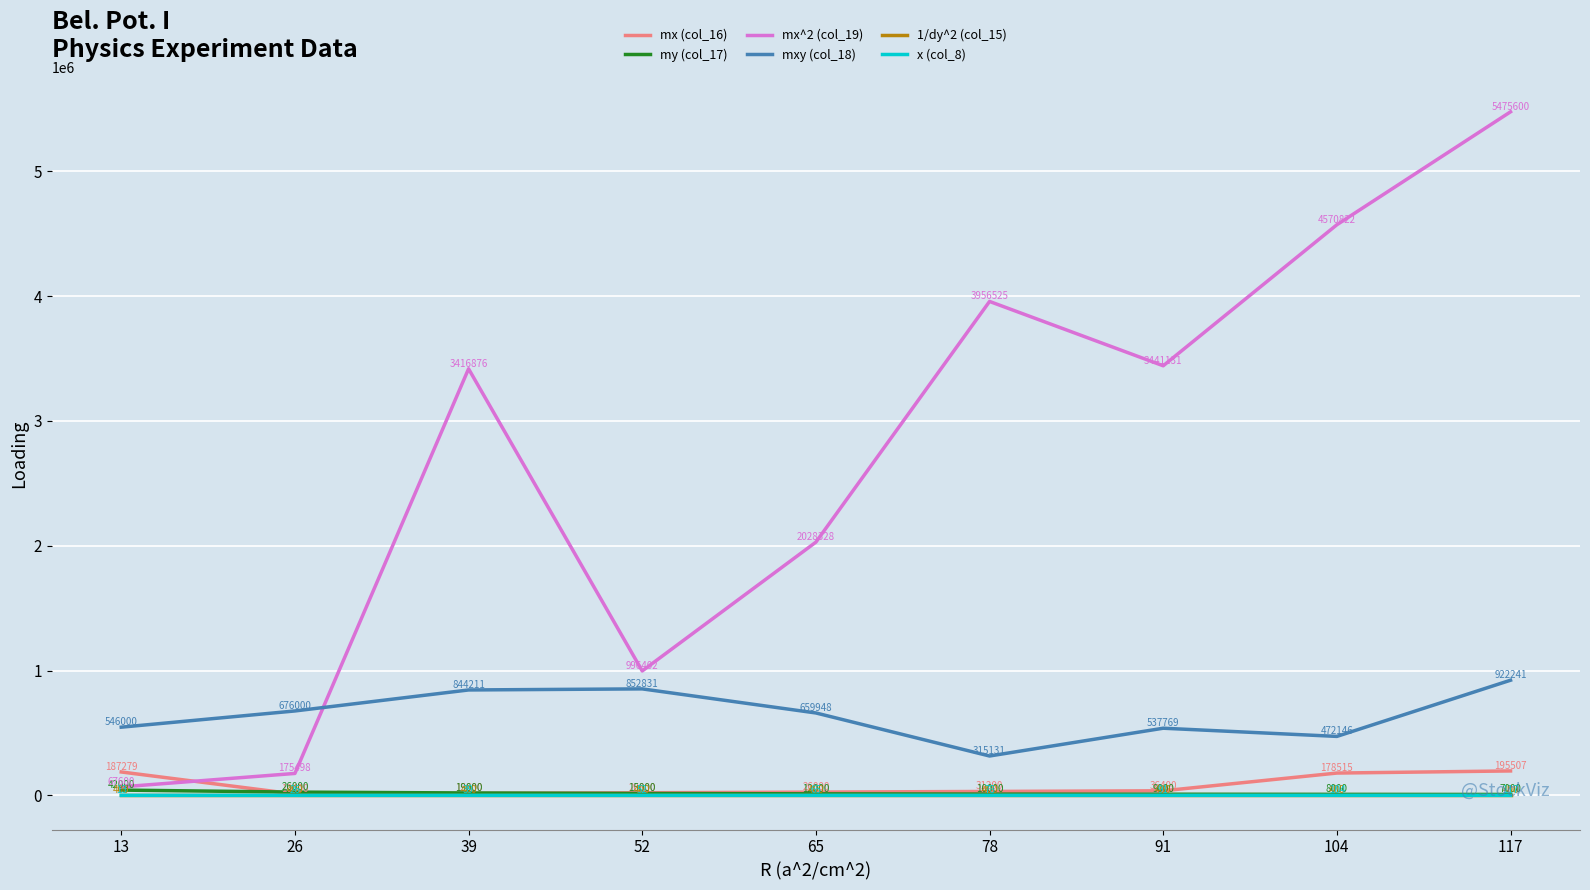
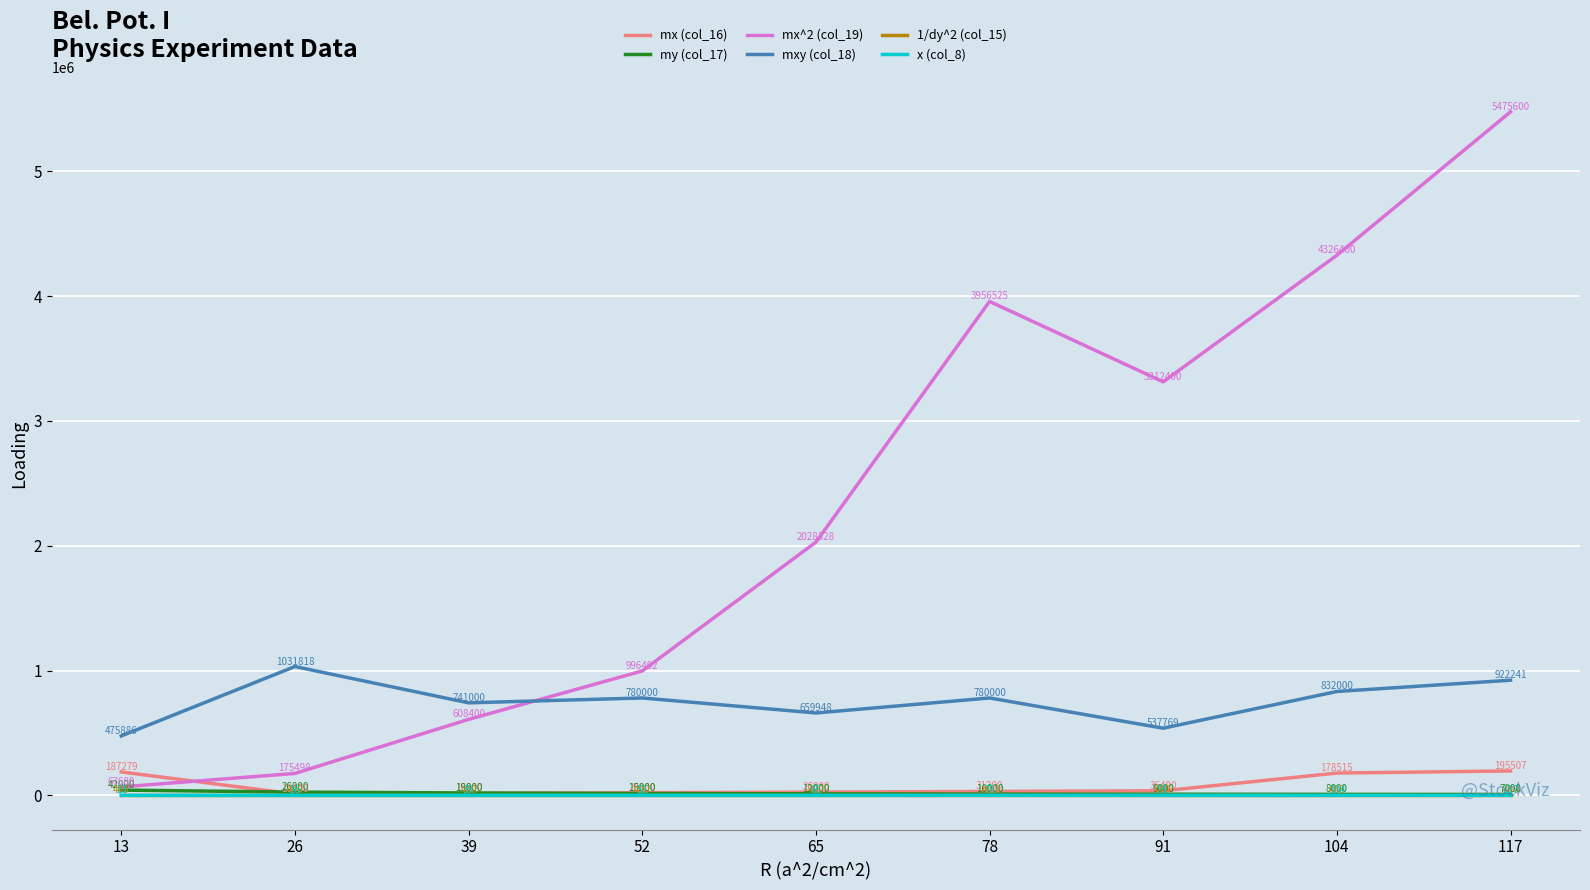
  {
    "mx (col_16)": {
      "13": 187279,
      "104": 178515,
      "117": 195507
    },
    "mx^2 (col_19)": {
      "26": 175498,
-     "39": 3416876,
+     "39": 608400,
      "52": 996402,
      "65": 2028328,
      "78": 3956525,
-     "91": 3441131,
-     "104": 4570822,
+     "91": 3312400,
+     "104": 4326400,
      "117": 5475600
    },
    "mxy (col_18)": {
-     "13": 546000,
-     "26": 676000,
-     "39": 844211,
-     "52": 852831,
+     "13": 475886,
+     "26": 1031818,
+     "39": 741000,
+     "52": 780000,
      "65": 659948,
-     "78": 315131,
+     "78": 780000,
      "91": 537769,
-     "104": 472146,
+     "104": 832000,
      "117": 922241
    }
  }
